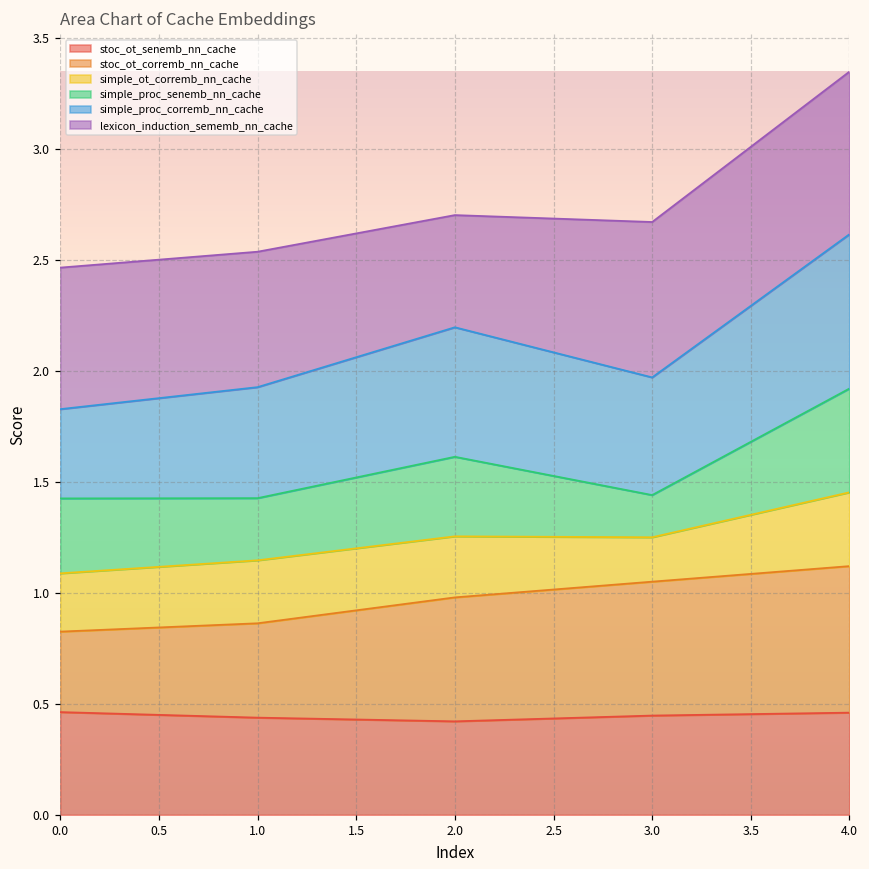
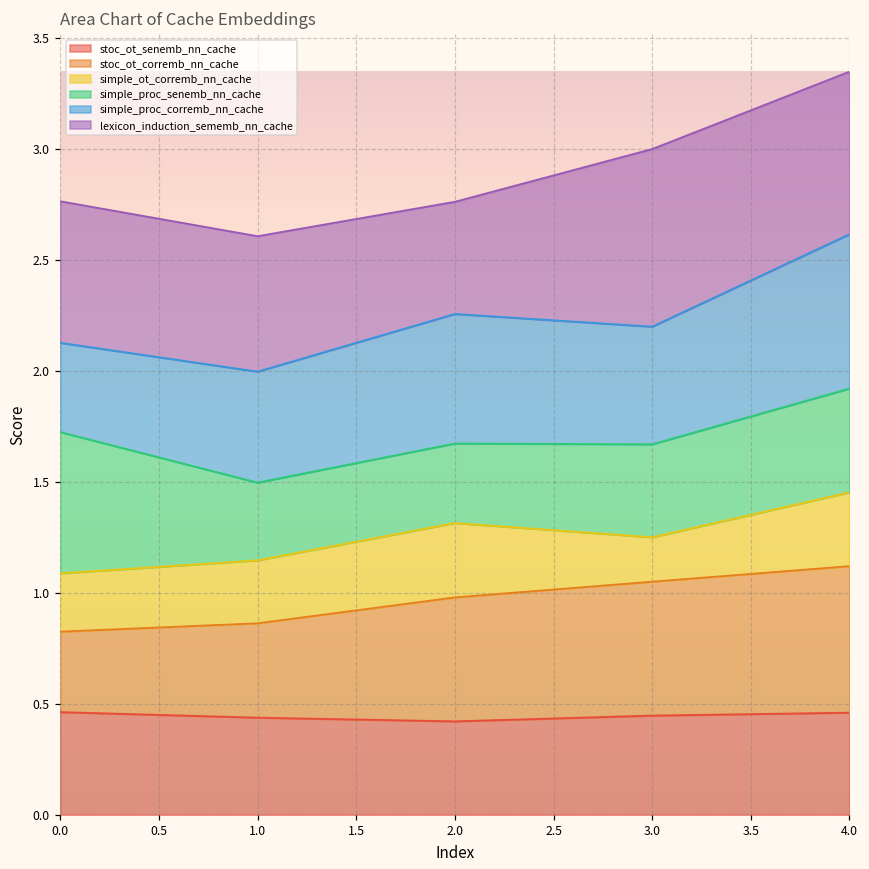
  {
    "simple_ot_corremb_nn_cache": {
      "0.0": 0.26,
      "1.0": 0.28,
-     "2.0": 0.28,
+     "2.0": 0.33,
      "3.0": 0.20,
      "4.0": 0.33
    },
    "simple_proc_senemb_nn_cache": {
-     "0.0": 0.34,
-     "1.0": 0.28,
+     "0.0": 0.64,
+     "1.0": 0.35,
      "2.0": 0.36,
-     "3.0": 0.19,
+     "3.0": 0.42,
      "4.0": 0.47
    },
    "simple_proc_corremb_nn_cache": {
      "0.0": 0.40,
      "1.0": 0.50,
      "2.0": 0.58,
      "3.0": 0.53,
      "4.0": 0.70
    },
    "lexicon_induction_sememb_nn_cache": {
      "0.0": 0.64,
      "1.0": 0.6,
      "2.0": 0.5,
-     "3.0": 0.7,
+     "3.0": 0.8,
      "4.0": 0.73
    }
  }
